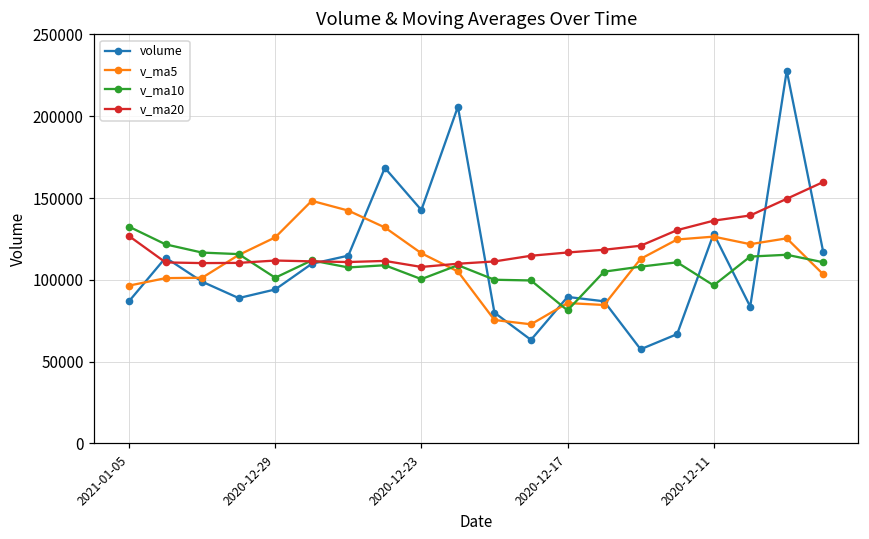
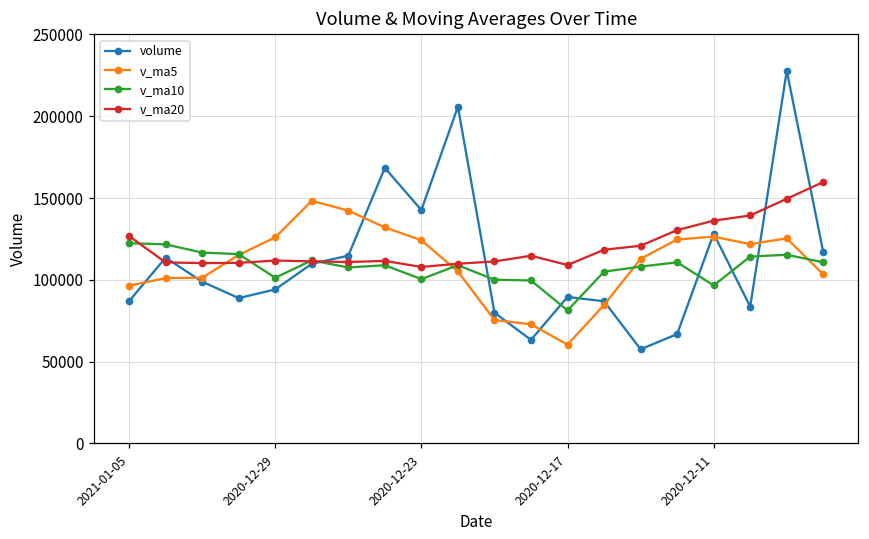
  {
    "volume": {
      "2021-01-05": 87000,
      "2020-12-29": 94000,
      "2020-12-23": 143000,
      "2020-12-17": 90000,
      "2020-12-11": 128000
    },
    "v_ma5": {
      "2021-01-05": 96000,
      "2020-12-29": 126000,
-     "2020-12-23": 116000,
-     "2020-12-17": 86000,
+     "2020-12-23": 124000,
+     "2020-12-17": 60000,
      "2020-12-11": 126000
    },
    "v_ma10": {
-     "2021-01-05": 132000,
+     "2021-01-05": 122000,
      "2020-12-29": 101000,
      "2020-12-23": 100000,
      "2020-12-17": 81000,
      "2020-12-11": 97000
    },
    "v_ma20": {
      "2021-01-05": 127000,
      "2020-12-29": 112000,
      "2020-12-23": 108000,
-     "2020-12-17": 117000,
+     "2020-12-17": 109000,
      "2020-12-11": 136000
    }
  }
